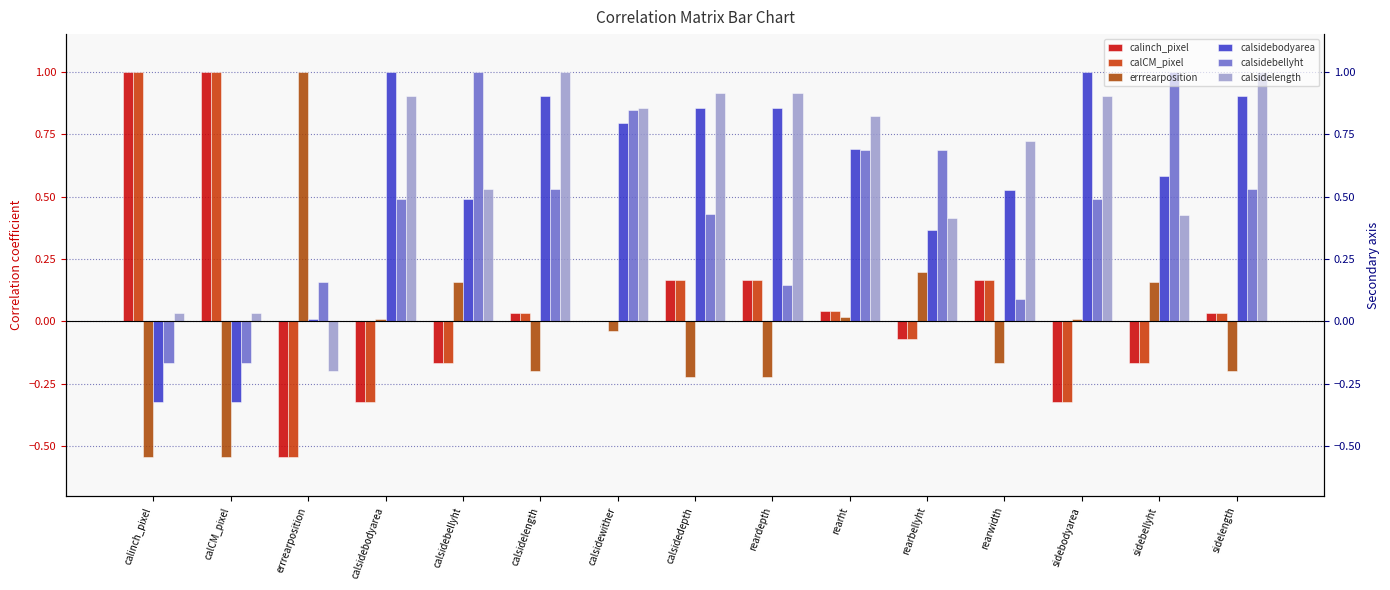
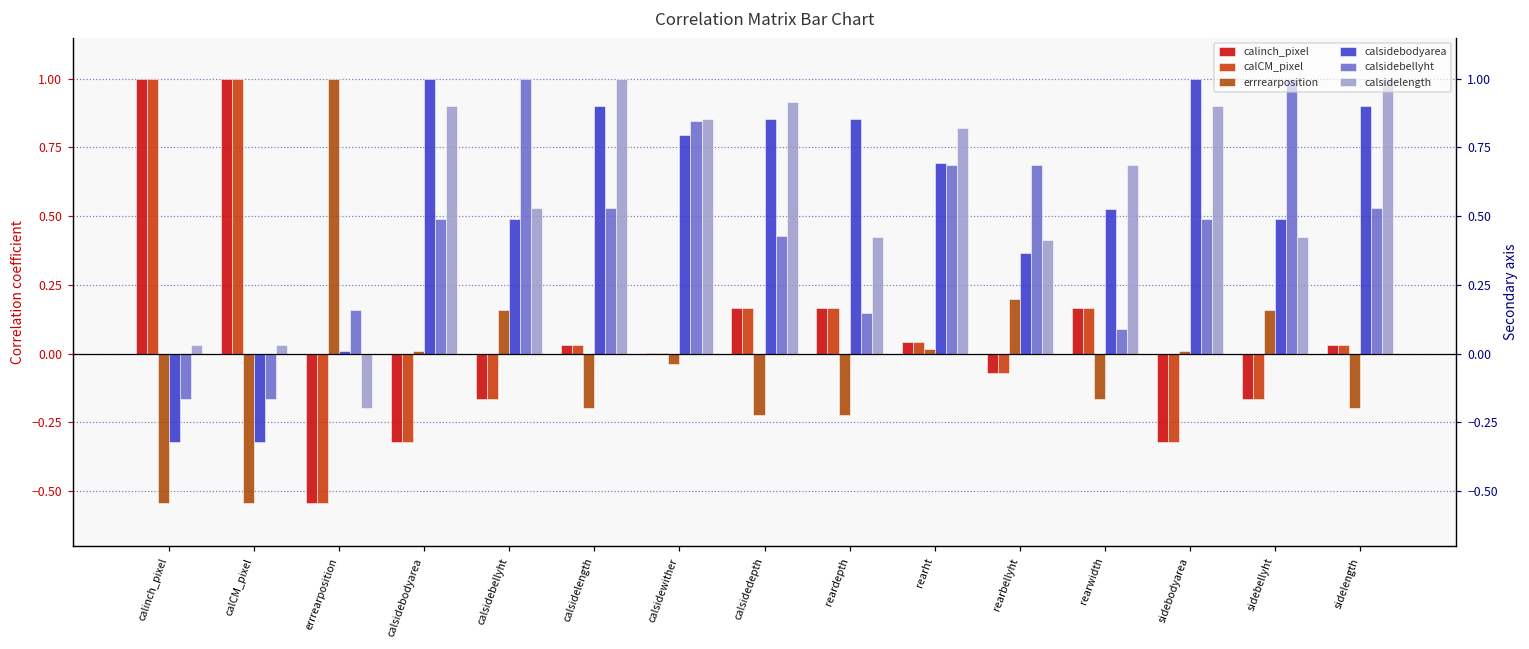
  {
    "calsidebodyarea": {
      "calinch_pixel": -0.32,
      "calCM_pixel": -0.32,
      "calsidebodyarea": 1.00,
      "calsidebellyht": 0.49,
      "calsidelength": 0.90,
      "calsidewither": 0.79,
      "calsidedepth": 0.85,
      "reardepth": 0.85,
      "rearht": 0.69,
      "rearbellyht": 0.37,
      "rearwidth": 0.53,
      "sidebodyarea": 1.00,
-     "sidebellyht": 0.58,
+     "sidebellyht": 0.49,
      "sidelength": 0.90
    },
    "calsidebellyht": {
      "calinch_pixel": -0.17,
      "calCM_pixel": -0.17,
      "errrearposition": 0.16,
      "calsidebodyarea": 0.49,
      "calsidebellyht": 1.00,
      "calsidelength": 0.53,
      "calsidewither": 0.84,
      "calsidedepth": 0.43,
      "reardepth": 0.15,
      "rearht": 0.68,
      "rearbellyht": 0.69,
      "rearwidth": 0.09,
      "sidebodyarea": 0.49,
      "sidelength": 0.53
    },
    "calsidelength": {
      "calinch_pixel": 0.03,
      "calCM_pixel": 0.03,
      "errrearposition": -0.20,
      "calsidebodyarea": 0.90,
      "calsidebellyht": 0.53,
      "calsidelength": 1.00,
      "calsidewither": 0.86,
      "calsidedepth": 0.91,
-     "reardepth": 0.91,
+     "reardepth": 0.42,
      "rearht": 0.82,
      "rearbellyht": 0.41,
-     "rearwidth": 0.72,
+     "rearwidth": 0.69,
      "sidebodyarea": 0.90,
      "sidebellyht": 0.43
    }
  }
